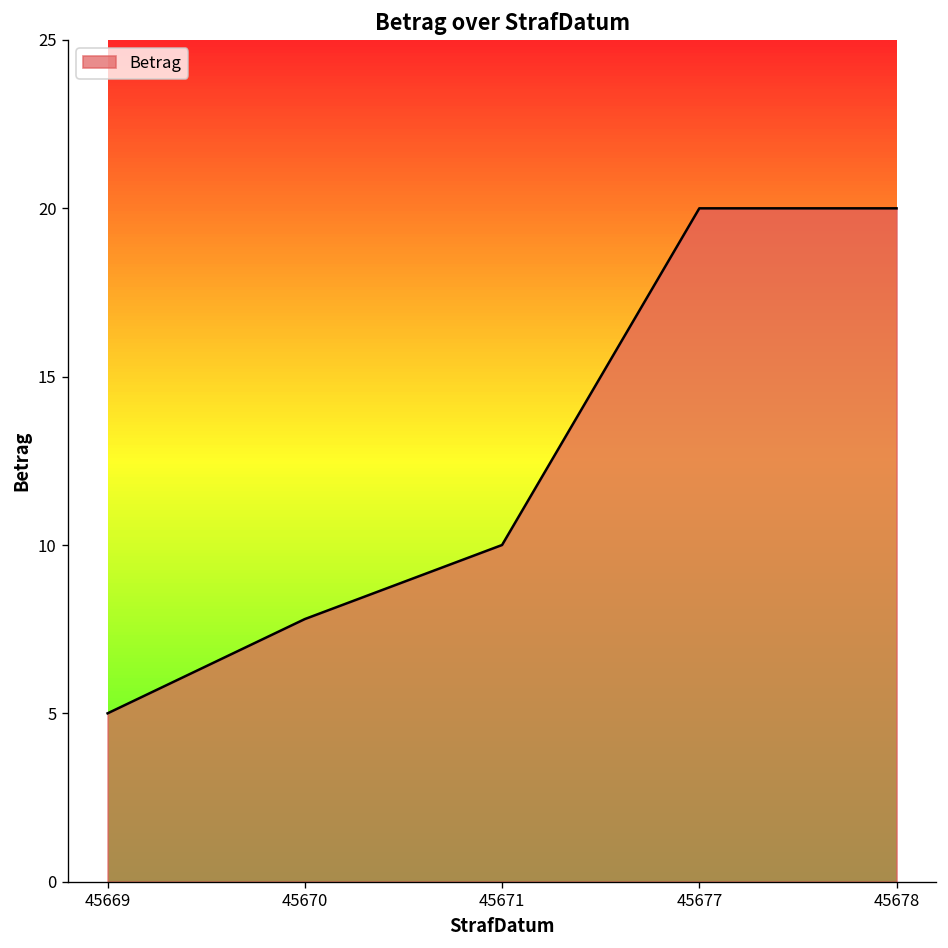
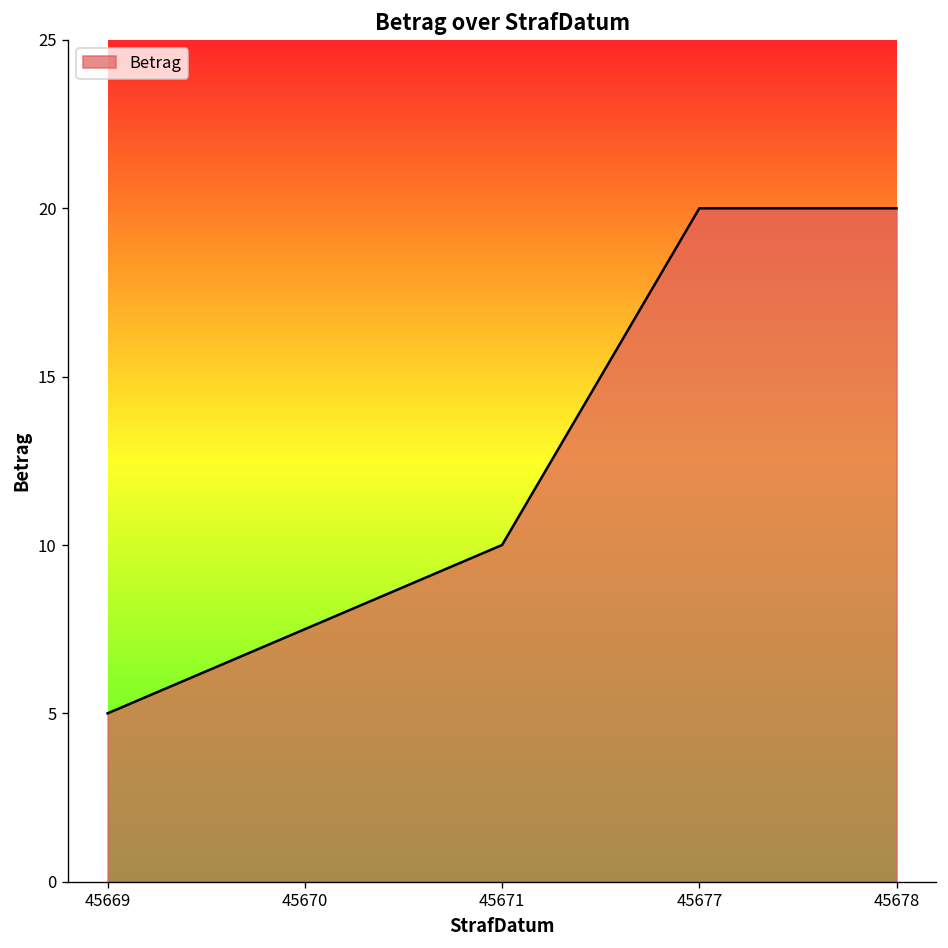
  {
    "45669": 5.0,
-   "45670": 7.8,
+   "45670": 7.5,
    "45671": 10.0,
    "45677": 20.0,
    "45678": 20.0
  }
